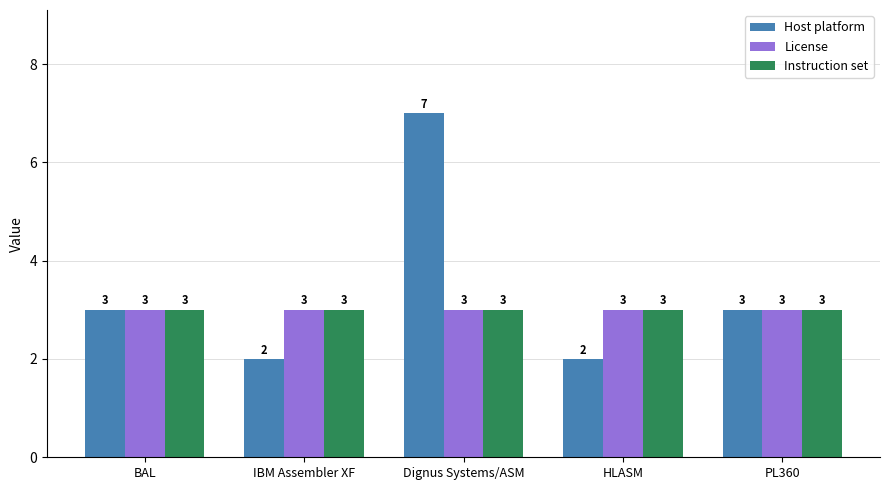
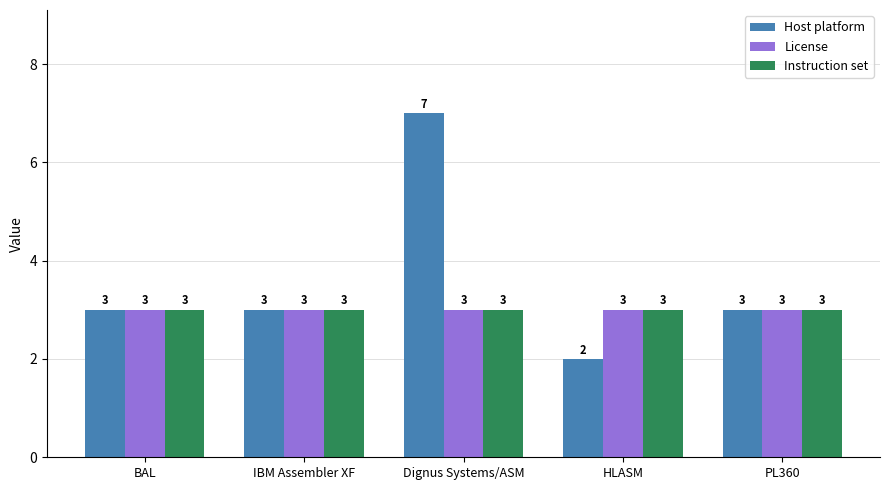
  {
    "Host platform": {
      "BAL": 3,
-     "IBM Assembler XF": 2,
+     "IBM Assembler XF": 3,
      "Dignus Systems/ASM": 7,
      "HLASM": 2,
      "PL360": 3
    },
    "License": {
      "BAL": 3,
      "IBM Assembler XF": 3,
      "Dignus Systems/ASM": 3,
      "HLASM": 3,
      "PL360": 3
    },
    "Instruction set": {
      "BAL": 3,
      "IBM Assembler XF": 3,
      "Dignus Systems/ASM": 3,
      "HLASM": 3,
      "PL360": 3
    }
  }
